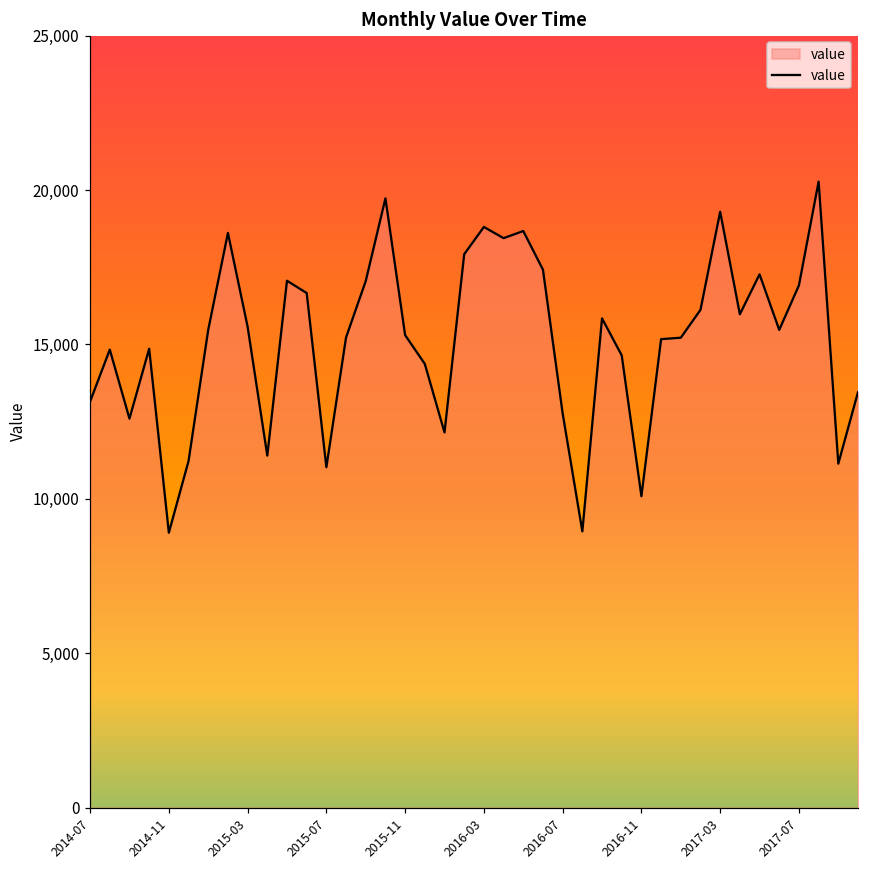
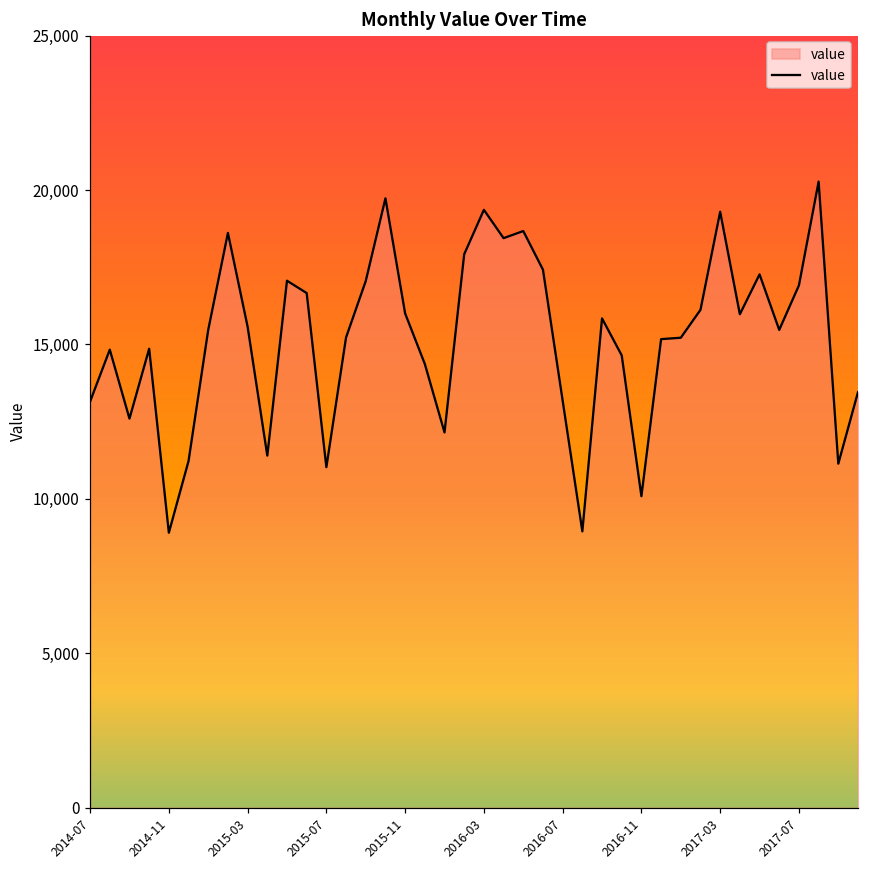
  {
    "2014-07": "13,200",
    "2014-11": "8,900",
    "2015-03": "15,600",
    "2015-07": "11,000",
-   "2015-11": "15,300",
-   "2016-03": "18,800",
-   "2016-07": "12,800",
+   "2015-11": "16,000",
+   "2016-03": "19,400",
+   "2016-07": "13,200",
    "2016-11": "10,100",
    "2017-03": "19,300",
    "2017-07": "16,900"
  }
